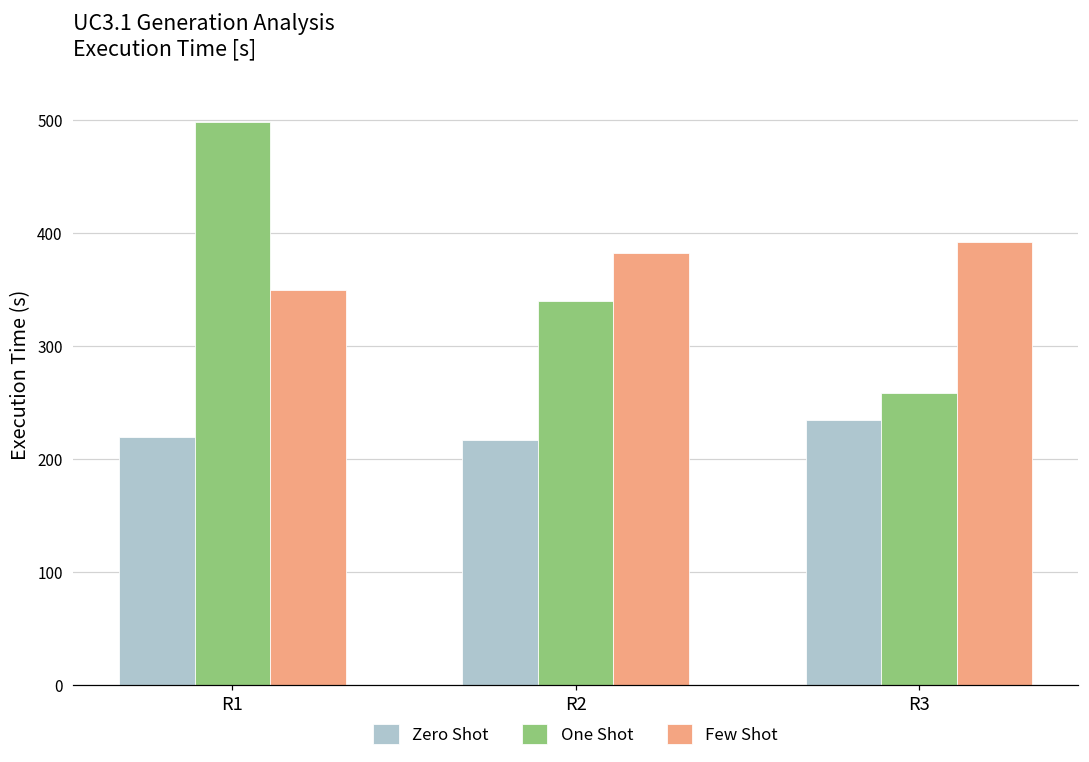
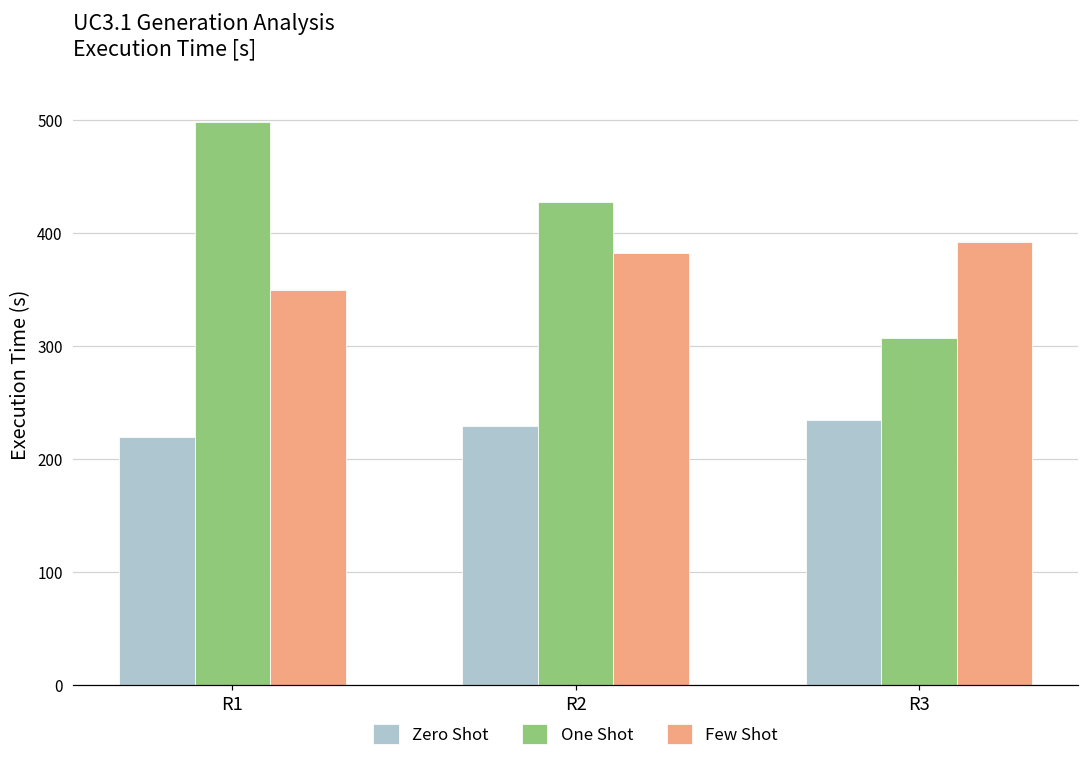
  {
    "Zero Shot": {
      "R1": 220,
-     "R2": 217,
+     "R2": 229,
      "R3": 235
    },
    "One Shot": {
      "R1": 499,
-     "R2": 340,
-     "R3": 259
+     "R2": 428,
+     "R3": 307
    },
    "Few Shot": {
      "R1": 350,
      "R2": 383,
      "R3": 392
    }
  }
